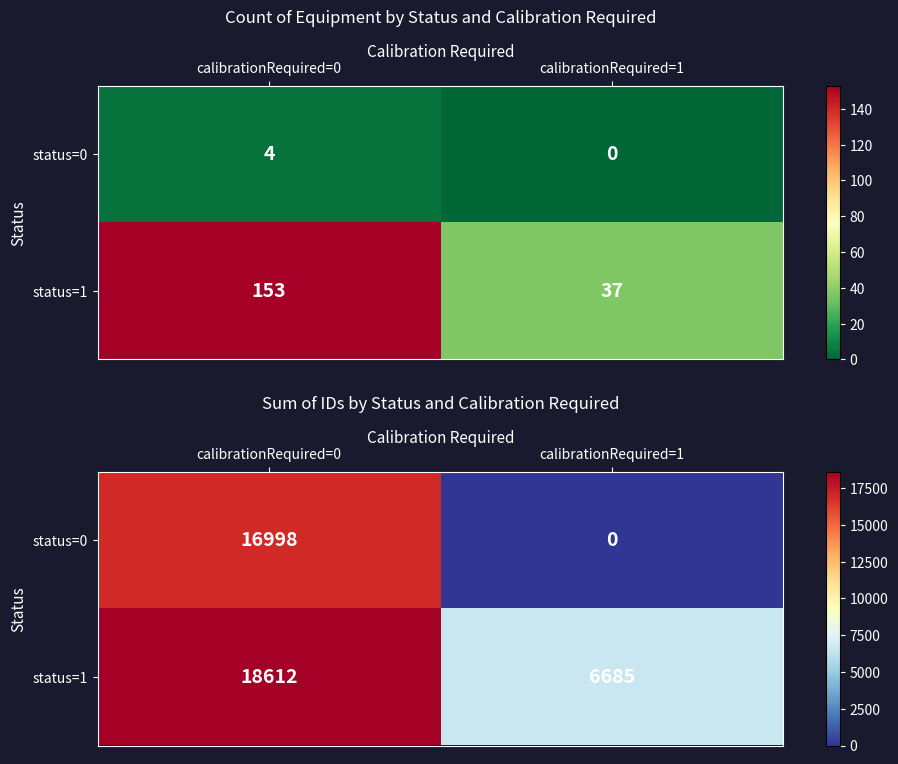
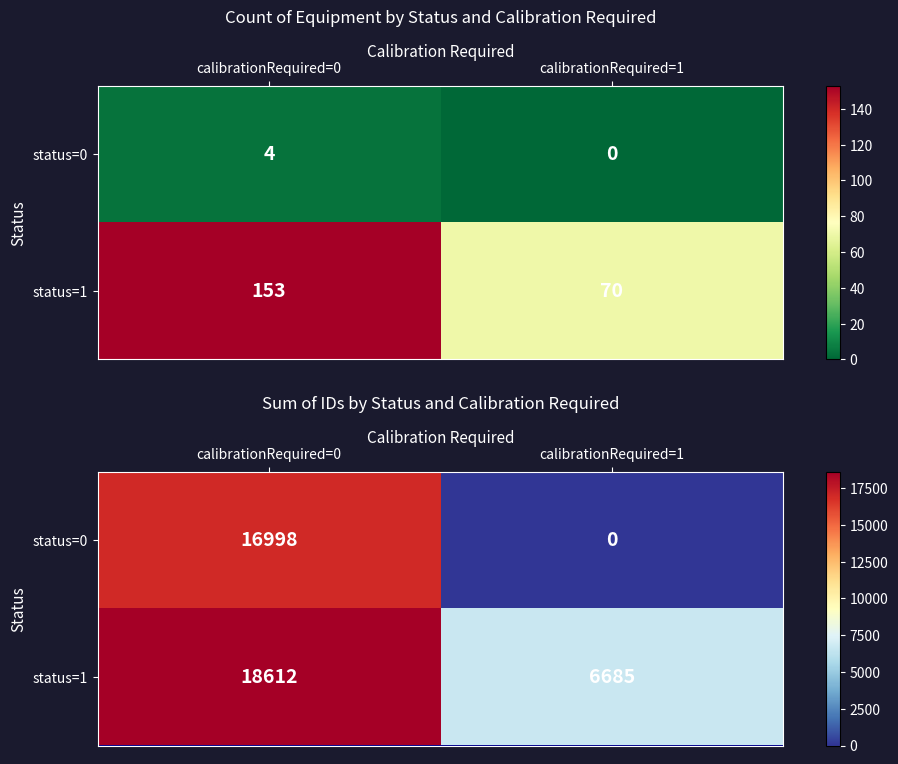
  {
    "Count of Equipment by Status and Calibration Required": {
      "status=0": {
        "calibrationRequired=0": 4,
        "calibrationRequired=1": 0
      },
      "status=1": {
        "calibrationRequired=0": 153,
-       "calibrationRequired=1": 37
+       "calibrationRequired=1": 70
      }
    },
    "Sum of IDs by Status and Calibration Required": {
      "status=0": {
        "calibrationRequired=0": 16998,
        "calibrationRequired=1": 0
      },
      "status=1": {
        "calibrationRequired=0": 18612,
        "calibrationRequired=1": 6685
      }
    }
  }
